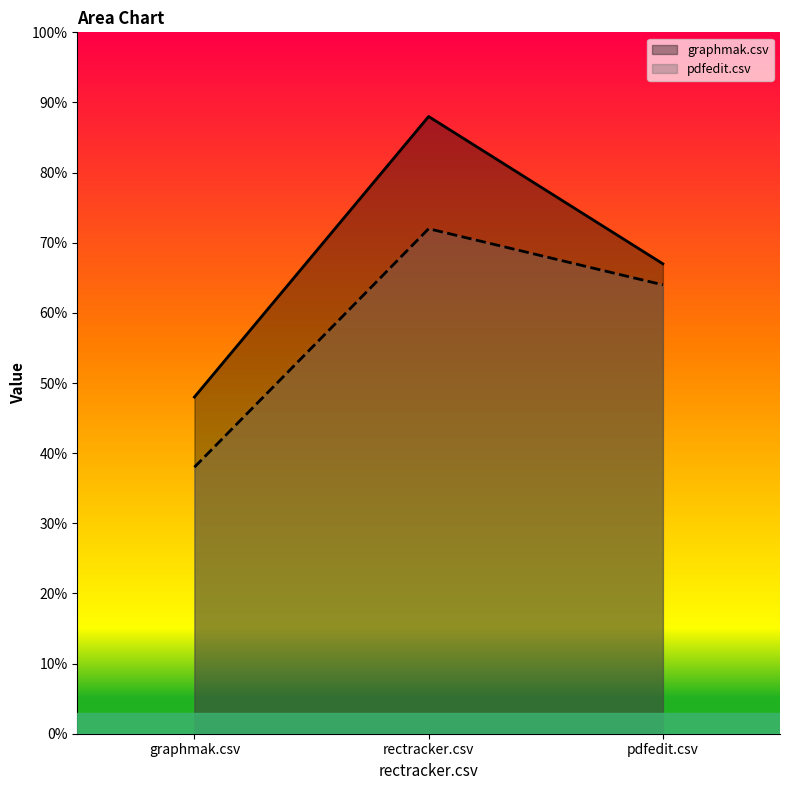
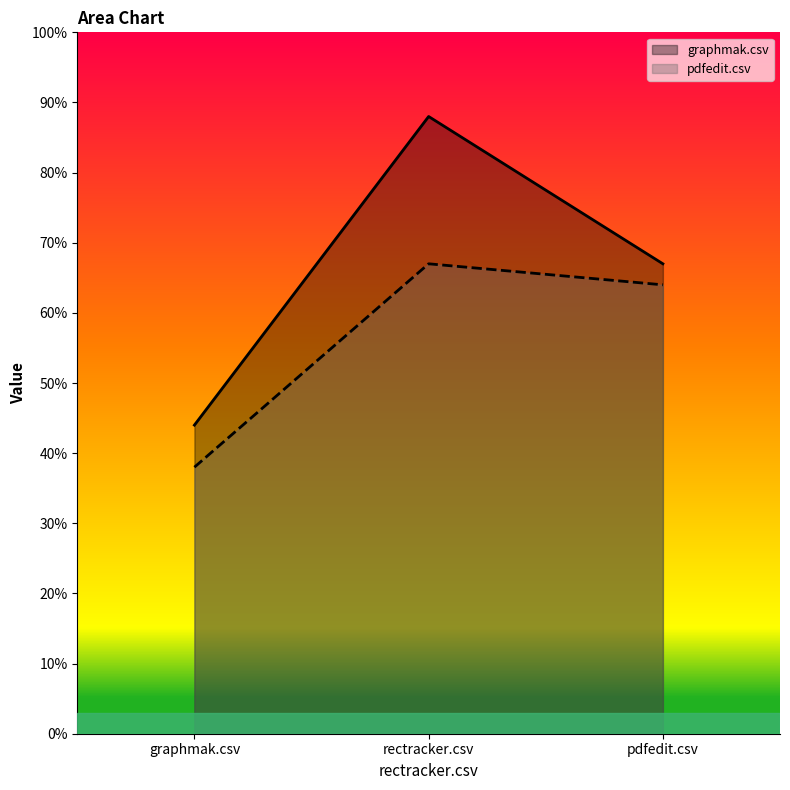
  {
    "graphmak.csv": {
-     "graphmak.csv": "48%",
+     "graphmak.csv": "44%",
      "rectracker.csv": "88%",
      "pdfedit.csv": "67%"
    },
    "pdfedit.csv": {
      "graphmak.csv": "38%",
-     "rectracker.csv": "72%",
+     "rectracker.csv": "67%",
      "pdfedit.csv": "64%"
    }
  }
